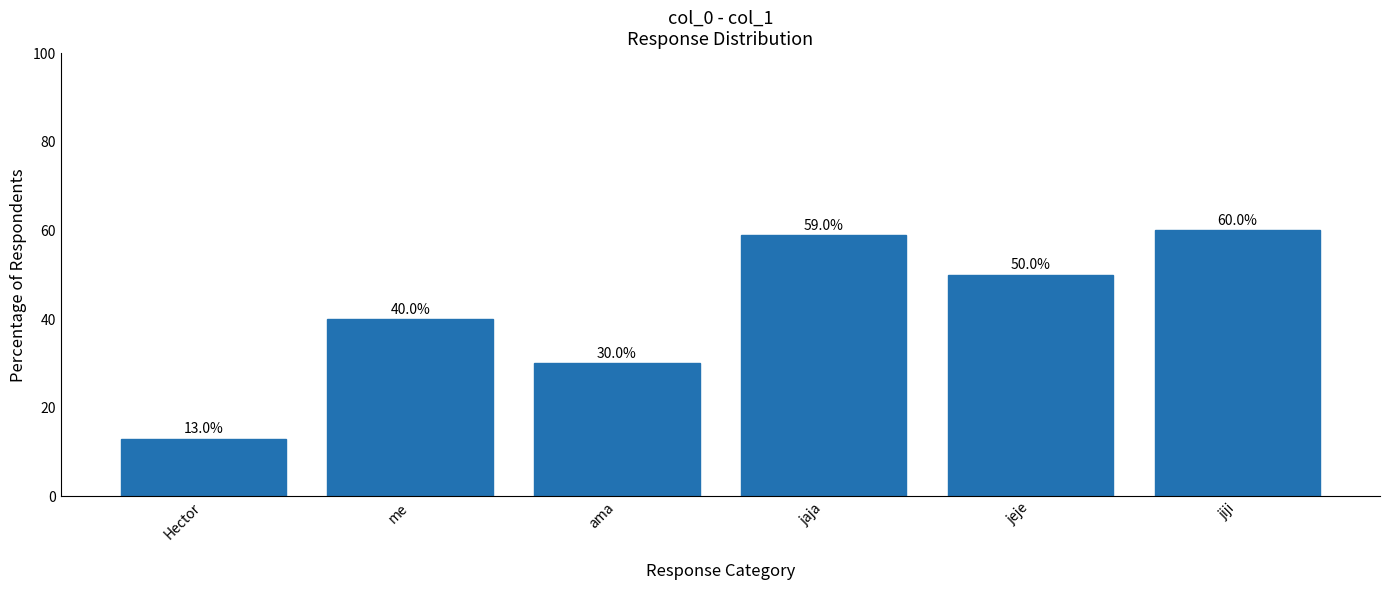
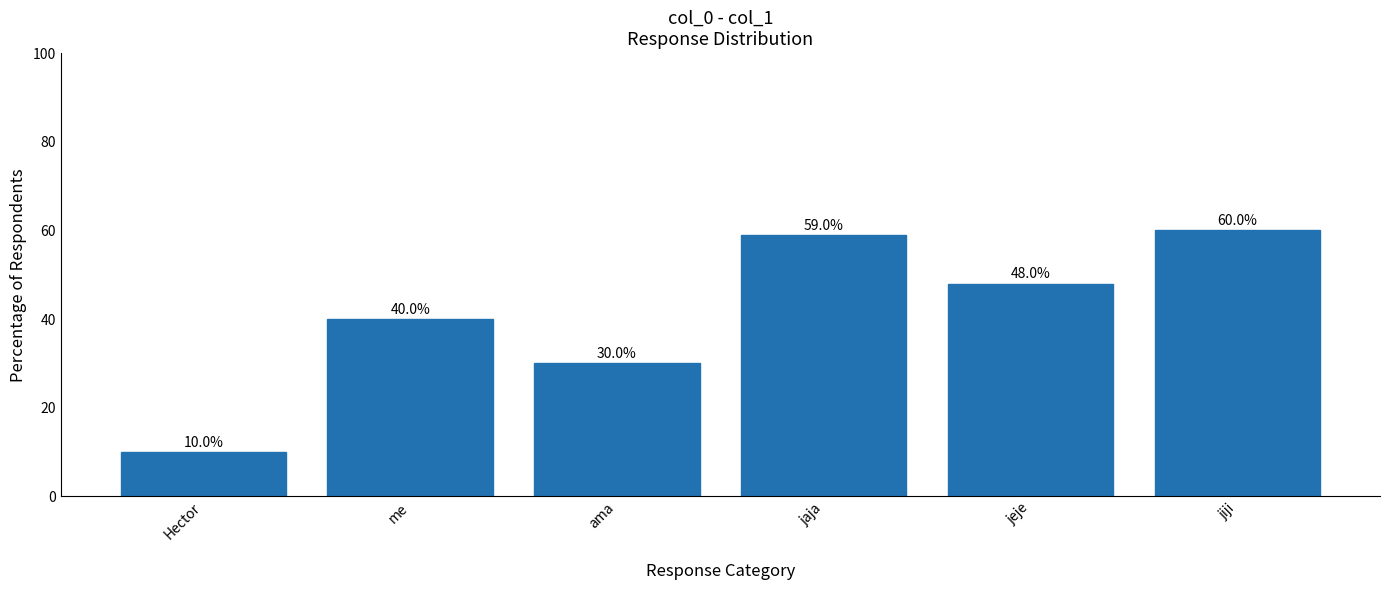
  {
-   "Hector": "13.0%",
+   "Hector": "10.0%",
    "me": "40.0%",
    "ama": "30.0%",
    "jaja": "59.0%",
-   "jeje": "50.0%",
+   "jeje": "48.0%",
    "jiji": "60.0%"
  }
